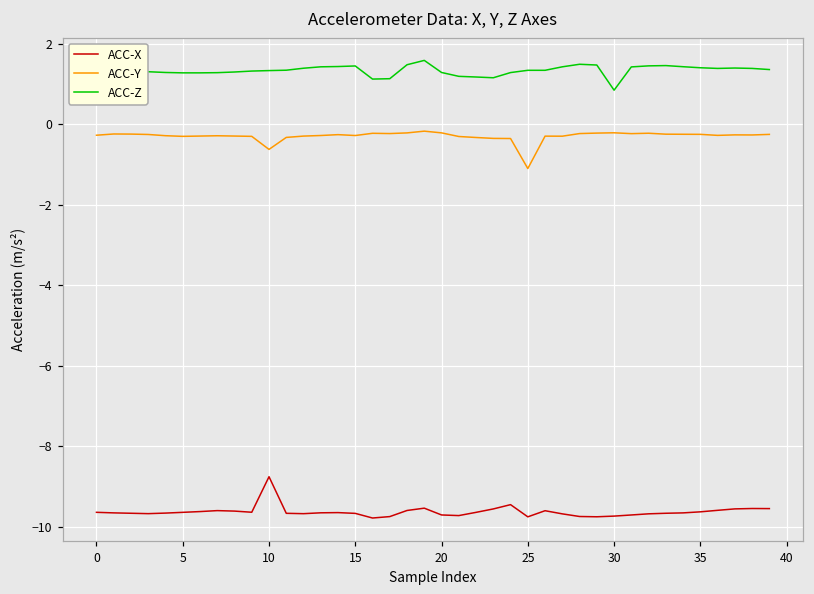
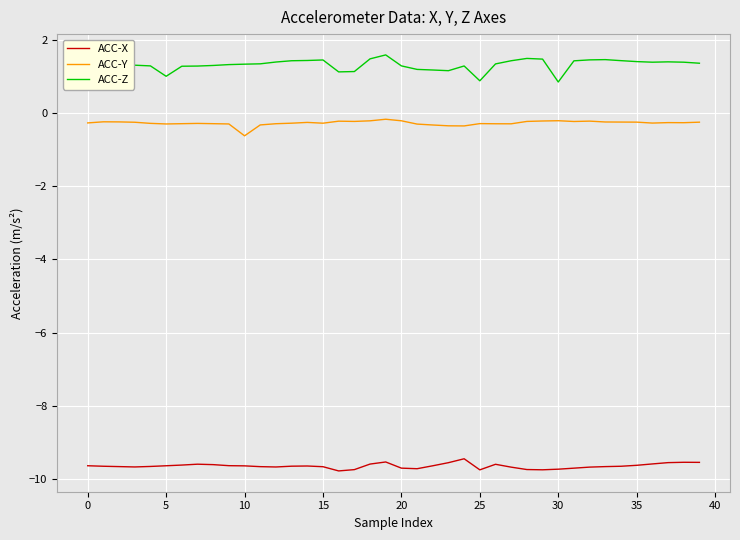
  {
    "ACC-X": {
      "0": -9.6,
      "5": -9.6,
-     "10": -8.8,
+     "10": -9.6,
      "15": -9.7,
      "20": -9.7,
      "25": -9.7,
      "30": -9.7,
      "35": -9.6
    },
    "ACC-Y": {
      "0": -0.3,
      "5": -0.3,
      "10": -0.6,
      "15": -0.3,
      "20": -0.2,
-     "25": -1.1,
+     "25": -0.3,
      "30": -0.2,
      "35": -0.3
    },
    "ACC-Z": {
-     "5": 1.3,
+     "5": 1.0,
      "10": 1.3,
      "15": 1.4,
      "20": 1.3,
-     "25": 1.3,
+     "25": 0.9,
      "30": 0.8,
      "35": 1.4
    }
  }
